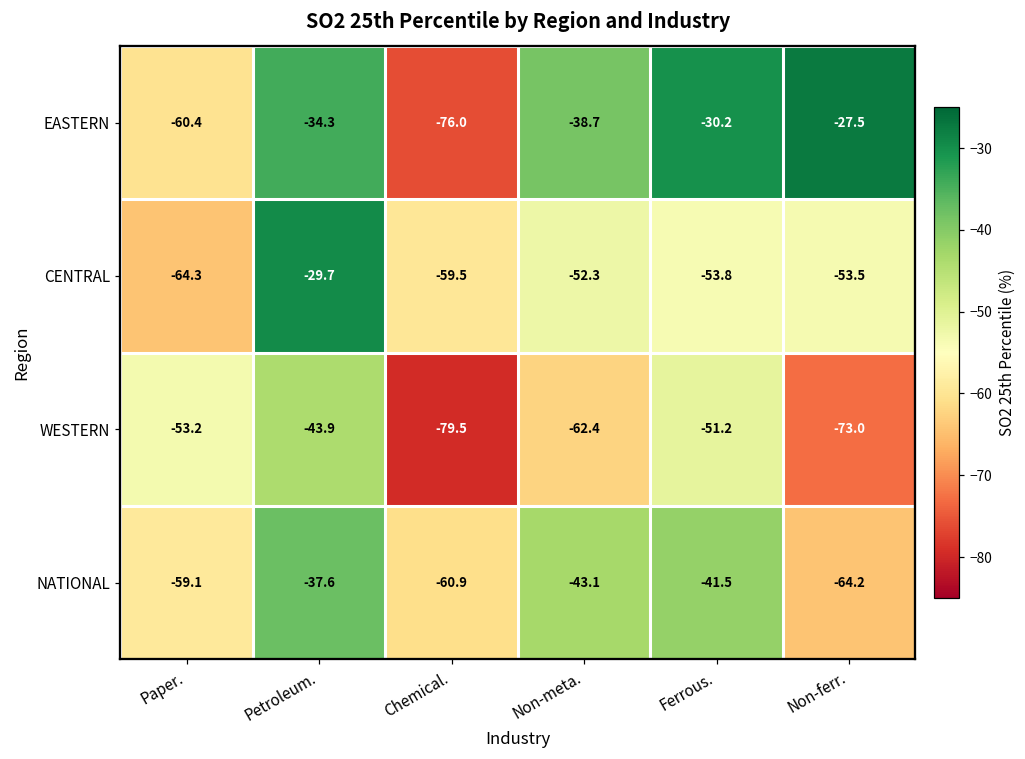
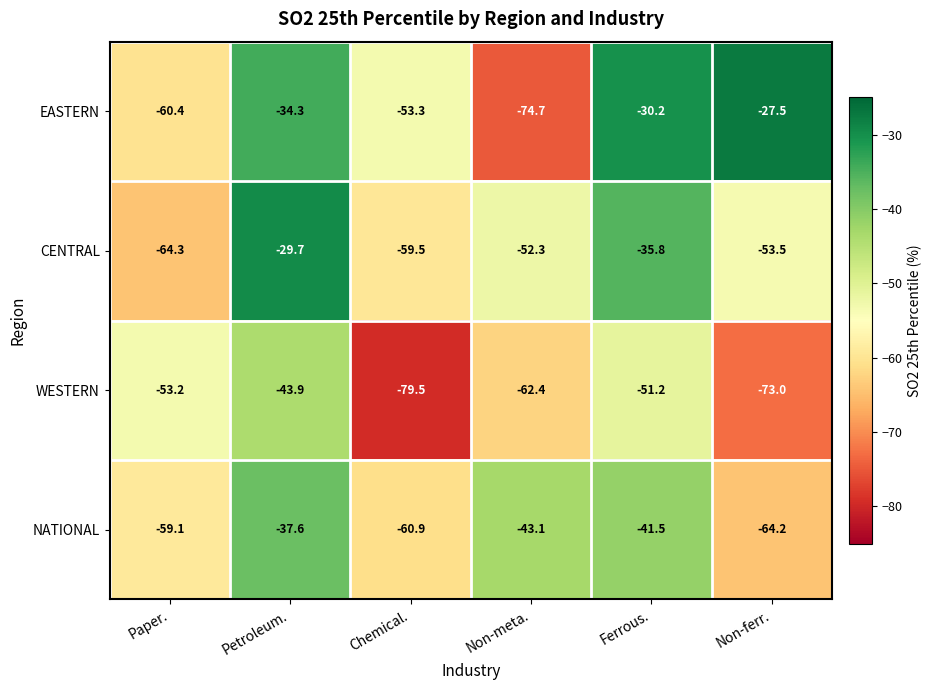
  {
    "EASTERN": {
      "Paper.": -60.4,
      "Petroleum.": -34.3,
-     "Chemical.": -76.0,
-     "Non-meta.": -38.7,
+     "Chemical.": -53.3,
+     "Non-meta.": -74.7,
      "Ferrous.": -30.2,
      "Non-ferr.": -27.5
    },
    "CENTRAL": {
      "Paper.": -64.3,
      "Petroleum.": -29.7,
      "Chemical.": -59.5,
      "Non-meta.": -52.3,
-     "Ferrous.": -53.8,
+     "Ferrous.": -35.8,
      "Non-ferr.": -53.5
    },
    "WESTERN": {
      "Paper.": -53.2,
      "Petroleum.": -43.9,
      "Chemical.": -79.5,
      "Non-meta.": -62.4,
      "Ferrous.": -51.2,
      "Non-ferr.": -73.0
    },
    "NATIONAL": {
      "Paper.": -59.1,
      "Petroleum.": -37.6,
      "Chemical.": -60.9,
      "Non-meta.": -43.1,
      "Ferrous.": -41.5,
      "Non-ferr.": -64.2
    }
  }
